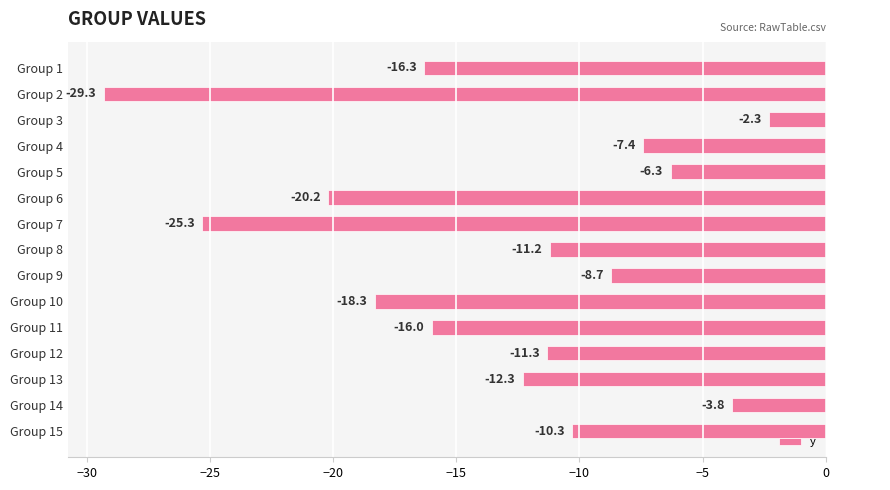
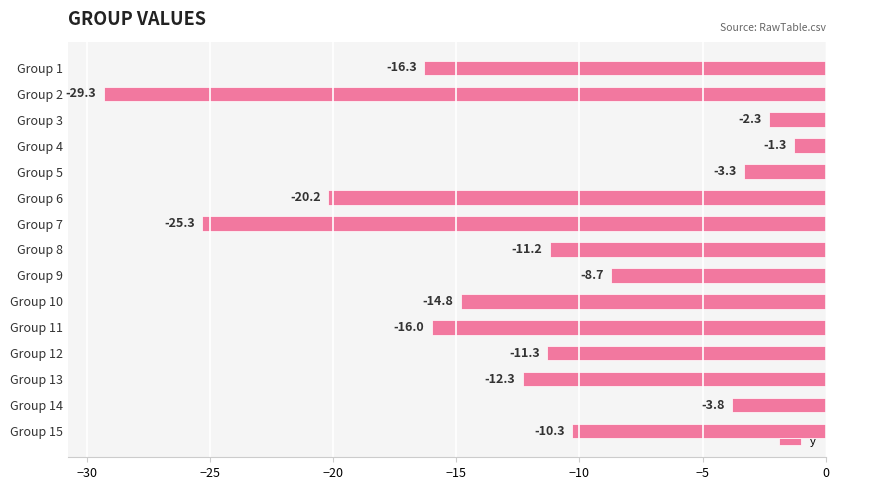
  {
    "Group 1": -16.3,
    "Group 2": -29.3,
    "Group 3": -2.3,
-   "Group 4": -7.4,
-   "Group 5": -6.3,
+   "Group 4": -1.3,
+   "Group 5": -3.3,
    "Group 6": -20.2,
    "Group 7": -25.3,
    "Group 8": -11.2,
    "Group 9": -8.7,
-   "Group 10": -18.3,
+   "Group 10": -14.8,
    "Group 11": -16.0,
    "Group 12": -11.3,
    "Group 13": -12.3,
    "Group 14": -3.8,
    "Group 15": -10.3
  }
